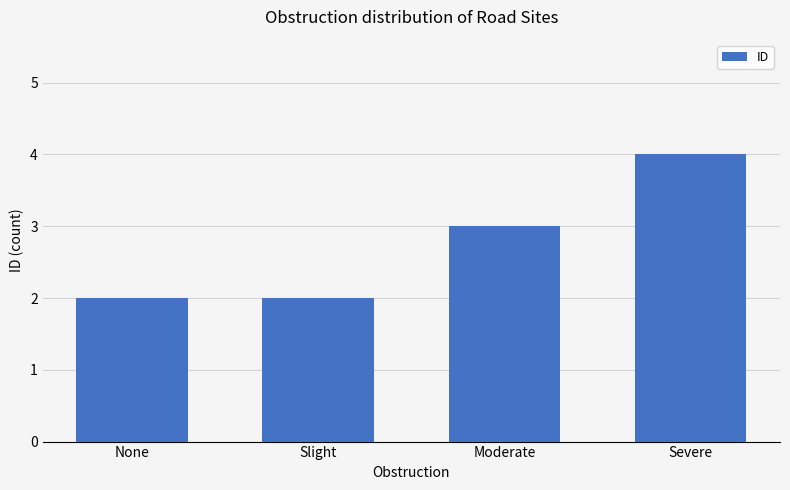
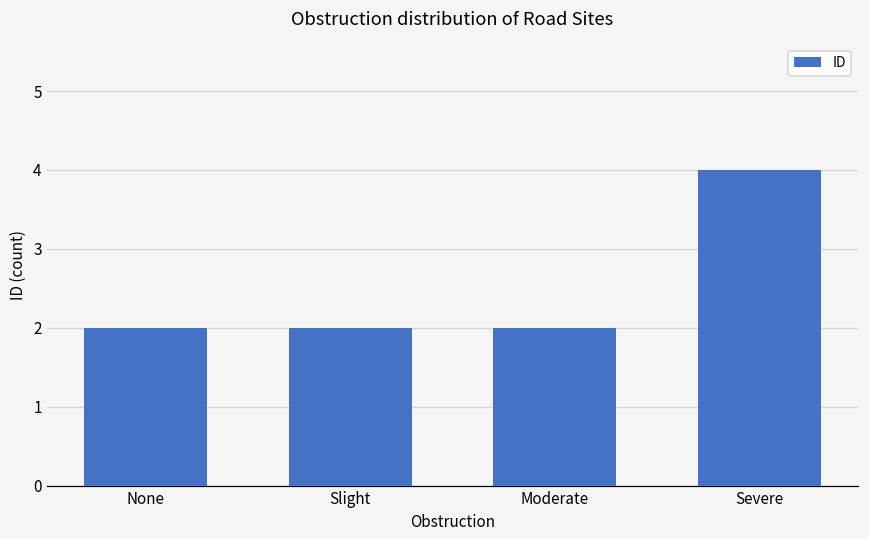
  {
    "None": 2,
    "Slight": 2,
-   "Moderate": 3,
+   "Moderate": 2,
    "Severe": 4
  }
